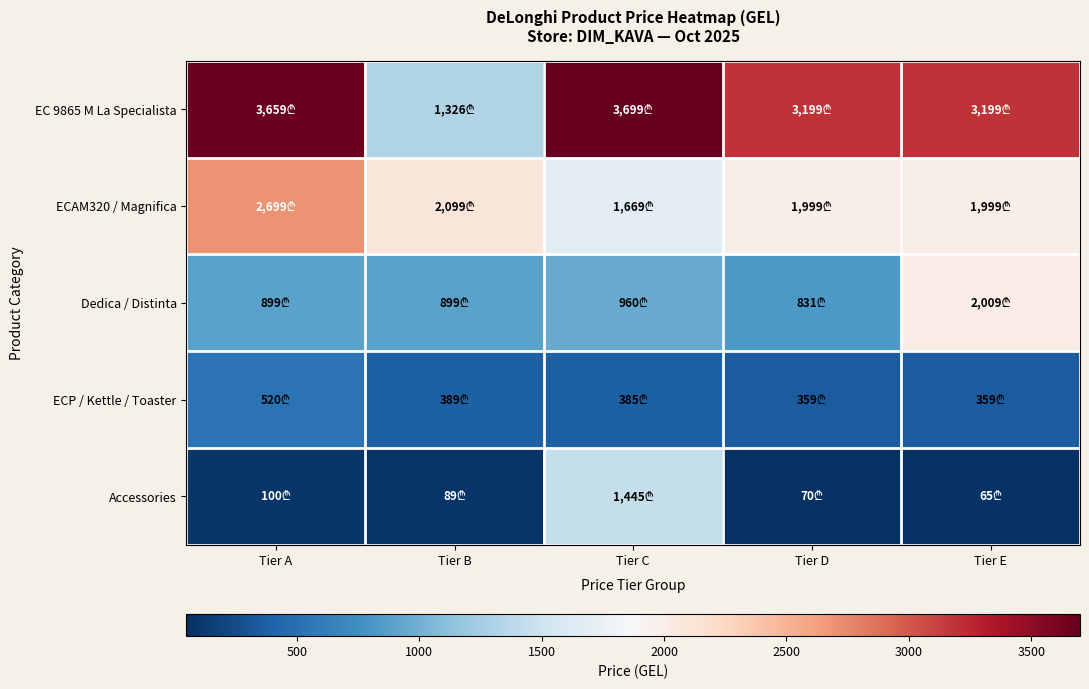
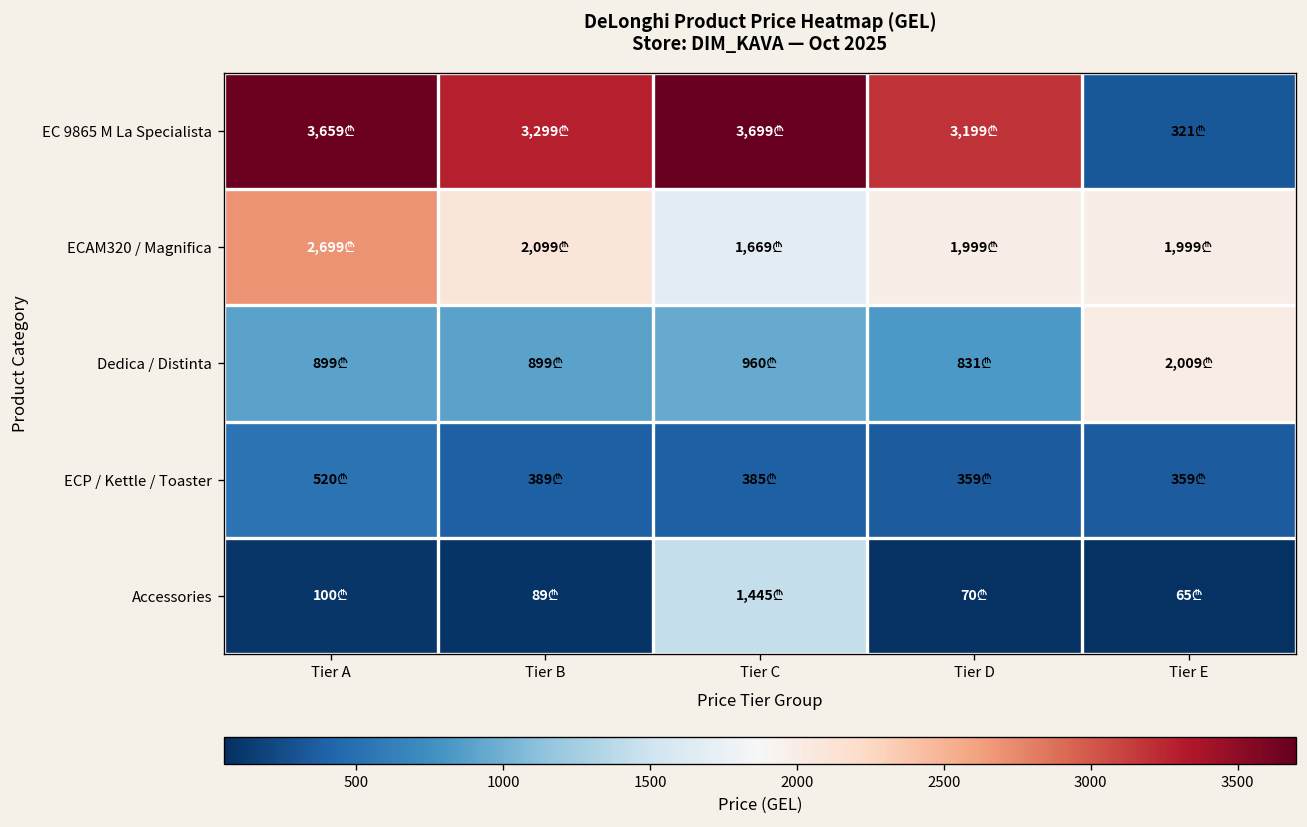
  {
    "EC 9865 M La Specialista": {
      "Tier A": "3,659₾",
-     "Tier B": "1,326₾",
+     "Tier B": "3,299₾",
      "Tier C": "3,699₾",
      "Tier D": "3,199₾",
-     "Tier E": "3,199₾"
+     "Tier E": "321₾"
    },
    "ECAM320 / Magnifica": {
      "Tier A": "2,699₾",
      "Tier B": "2,099₾",
      "Tier C": "1,669₾",
      "Tier D": "1,999₾",
      "Tier E": "1,999₾"
    },
    "Dedica / Distinta": {
      "Tier A": "899₾",
      "Tier B": "899₾",
      "Tier C": "960₾",
      "Tier D": "831₾",
      "Tier E": "2,009₾"
    },
    "ECP / Kettle / Toaster": {
      "Tier A": "520₾",
      "Tier B": "389₾",
      "Tier C": "385₾",
      "Tier D": "359₾",
      "Tier E": "359₾"
    },
    "Accessories": {
      "Tier A": "100₾",
      "Tier B": "89₾",
      "Tier C": "1,445₾",
      "Tier D": "70₾",
      "Tier E": "65₾"
    }
  }
